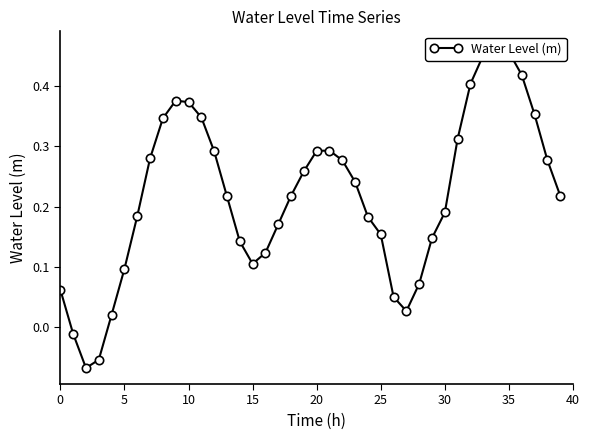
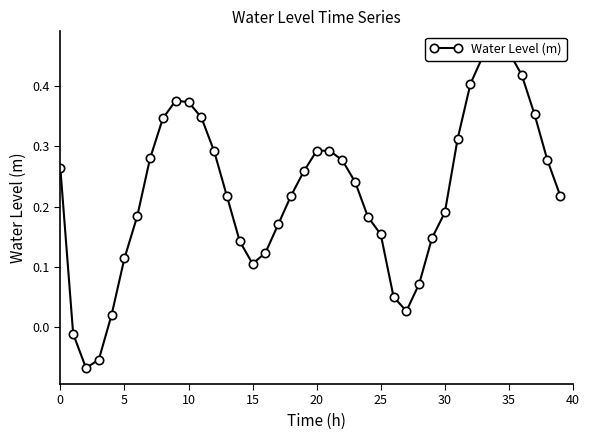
  {
-   "0": 0.06,
-   "5": 0.10,
+   "0": 0.26,
+   "5": 0.11,
    "10": 0.37,
    "15": 0.10,
    "20": 0.29,
    "25": 0.15,
    "30": 0.19
  }
